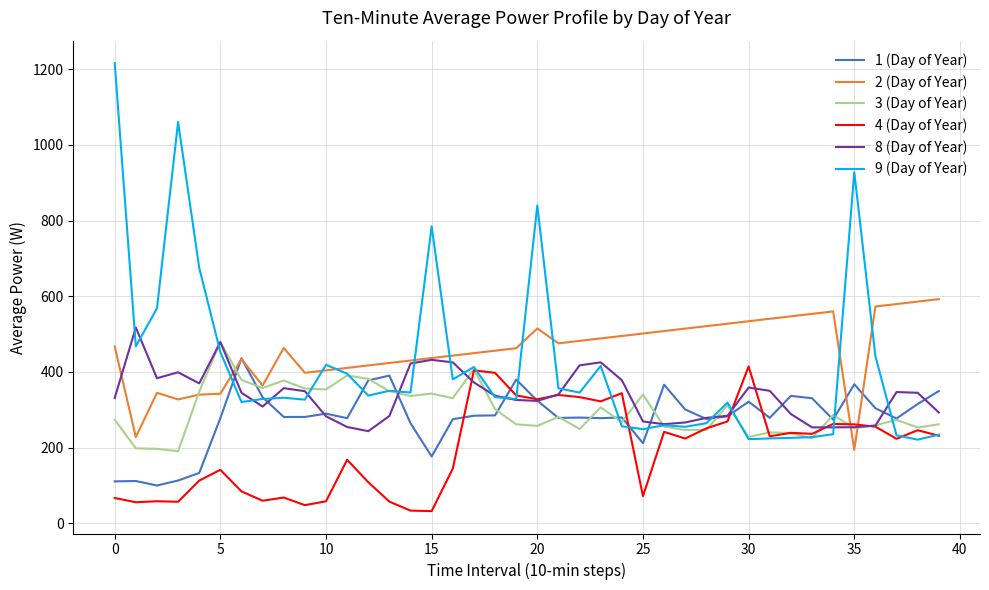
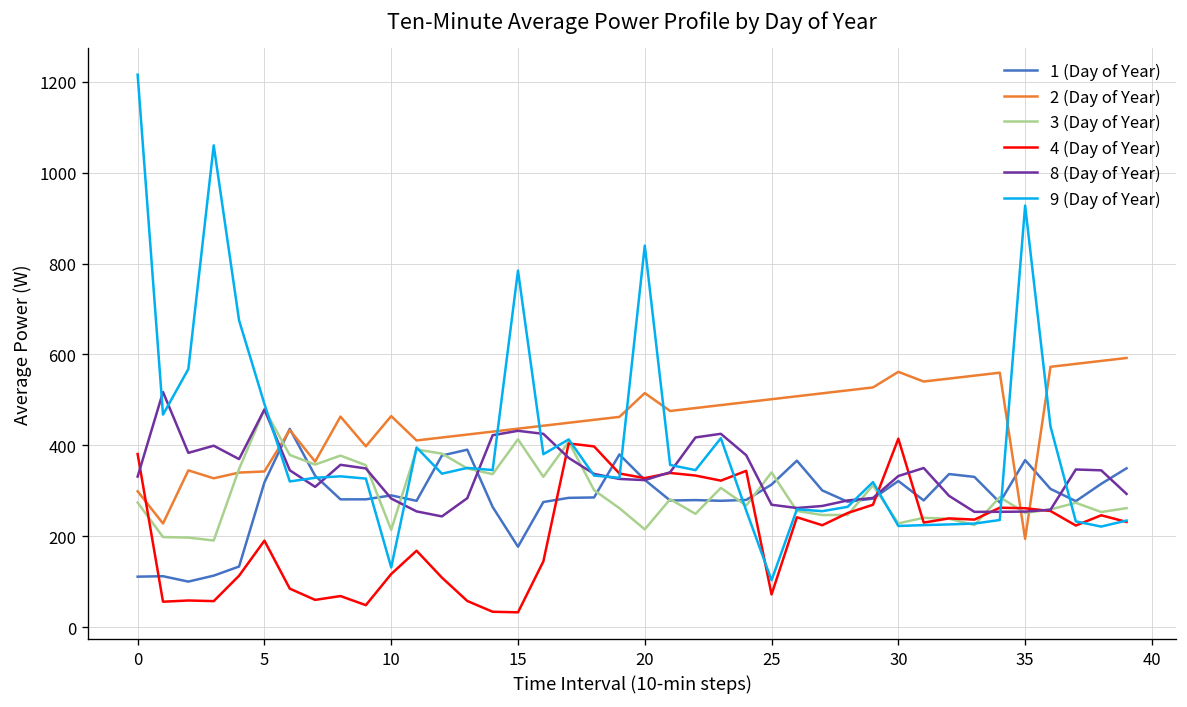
  {
    "1 (Day of Year)": {
      "0": 110,
-     "5": 280,
+     "5": 320,
      "10": 290,
      "15": 180,
-     "25": 210,
+     "25": 310,
      "30": 320,
      "35": 370
    },
    "2 (Day of Year)": {
-     "0": 470,
+     "0": 300,
      "5": 340,
-     "10": 400,
+     "10": 460,
      "20": 520,
      "25": 500,
-     "30": 530,
+     "30": 560,
      "35": 190
    },
    "3 (Day of Year)": {
      "0": 270,
-     "10": 350,
-     "15": 340,
-     "20": 260,
+     "10": 210,
+     "15": 410,
+     "20": 220,
      "25": 340
    },
    "4 (Day of Year)": {
-     "0": 70,
-     "5": 140,
-     "10": 60,
+     "0": 380,
+     "5": 190,
+     "10": 120,
      "15": 30,
      "25": 70,
      "30": 410,
      "35": 260
    },
    "8 (Day of Year)": {
      "0": 330,
      "10": 280,
      "25": 270,
-     "30": 360
+     "30": 330
    },
    "9 (Day of Year)": {
      "0": 1220,
-     "5": 450,
-     "10": 420,
+     "5": 490,
+     "10": 130,
      "15": 780,
      "20": 840,
-     "25": 250,
+     "25": 100,
      "35": 930
    }
  }
